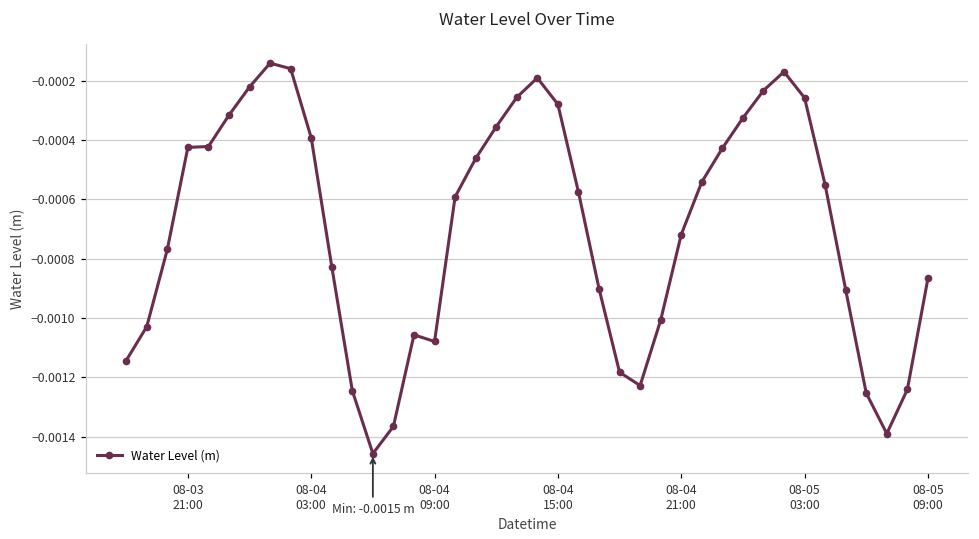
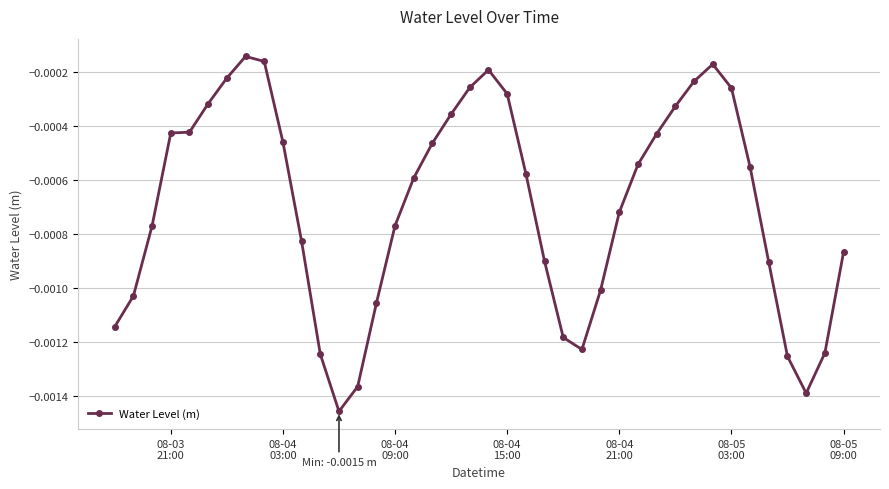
  {
    "08-03 21:00": -0.00042,
-   "08-04 03:00": -0.00039,
-   "08-04 09:00": -0.00108,
+   "08-04 03:00": -0.00046,
+   "08-04 09:00": -0.00077,
    "08-04 15:00": -0.00028,
    "08-04 21:00": -0.00072,
    "08-05 03:00": -0.00026,
    "08-05 09:00": -0.00087
  }
